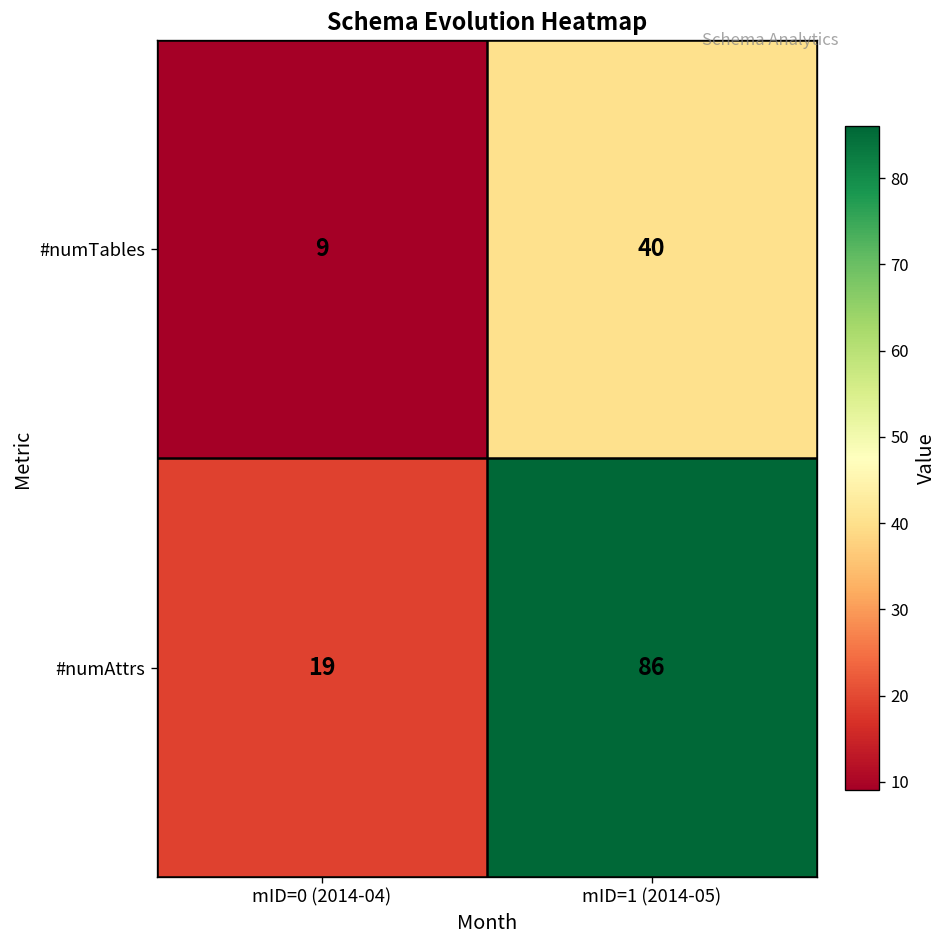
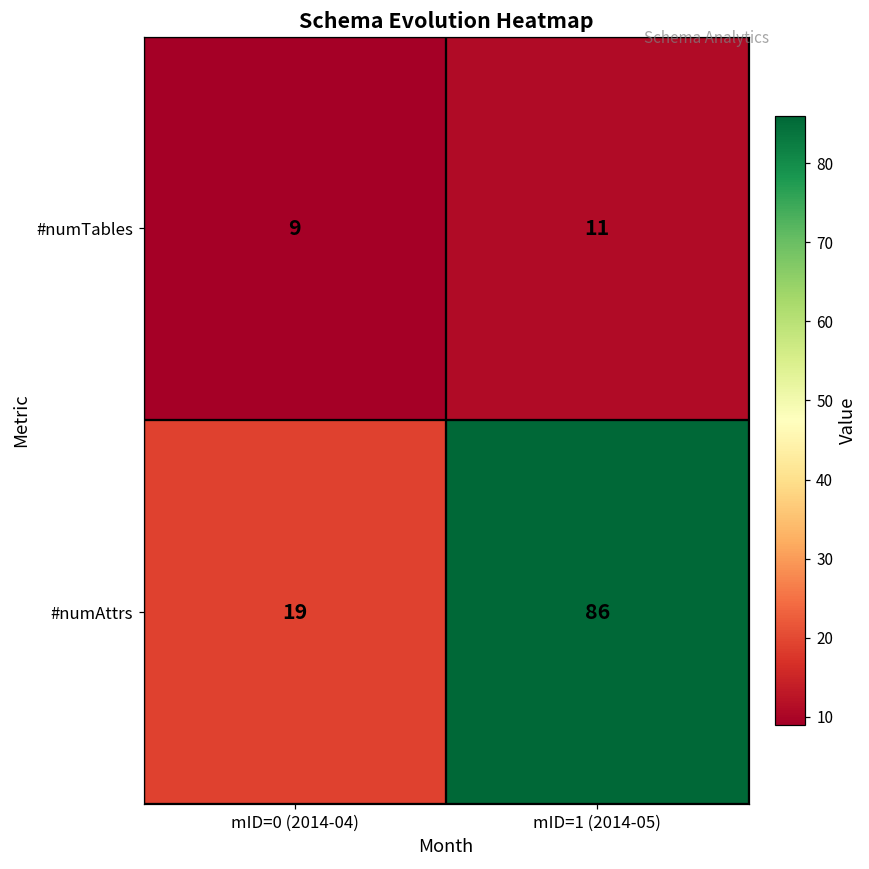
  {
    "#numTables": {
      "mID=0 (2014-04)": 9,
-     "mID=1 (2014-05)": 40
+     "mID=1 (2014-05)": 11
    },
    "#numAttrs": {
      "mID=0 (2014-04)": 19,
      "mID=1 (2014-05)": 86
    }
  }
